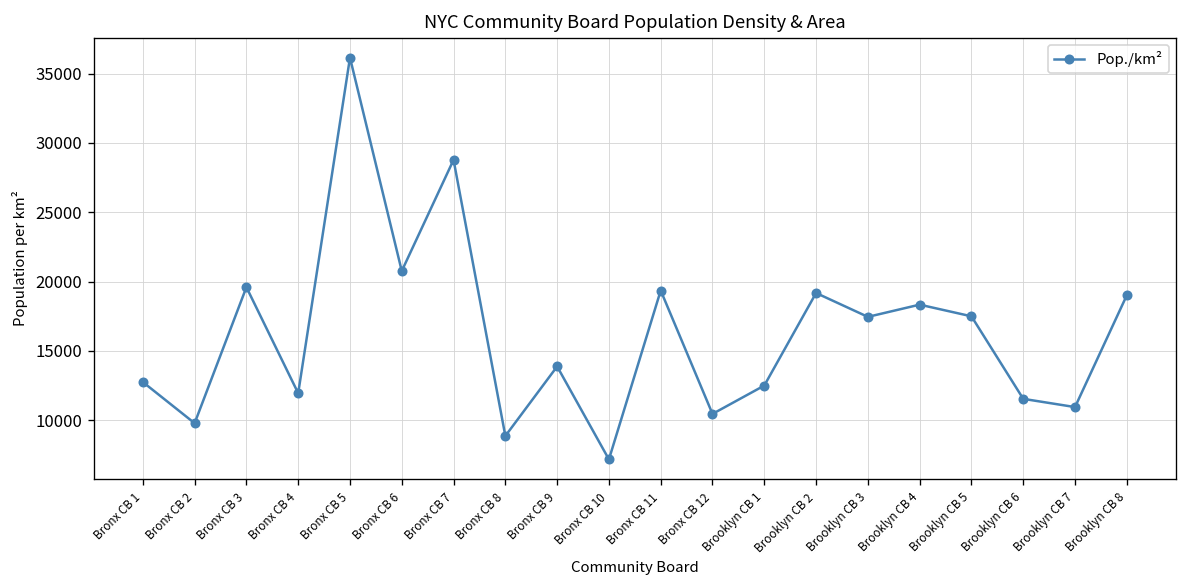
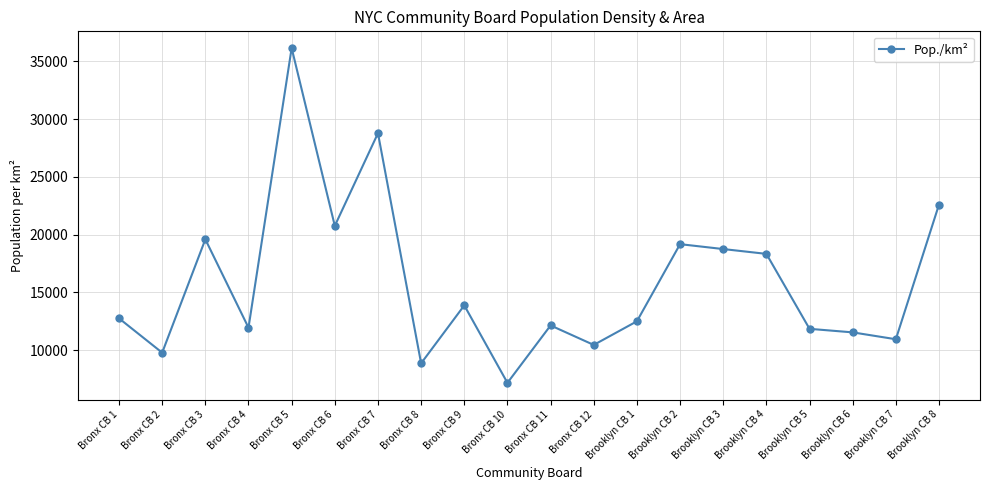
  {
    "Bronx CB 1": 12800,
    "Bronx CB 2": 9800,
    "Bronx CB 3": 19600,
    "Bronx CB 4": 12000,
    "Bronx CB 5": 36100,
    "Bronx CB 6": 20800,
    "Bronx CB 7": 28800,
    "Bronx CB 8": 8900,
    "Bronx CB 9": 13900,
    "Bronx CB 10": 7200,
-   "Bronx CB 11": 19400,
+   "Bronx CB 11": 12100,
    "Bronx CB 12": 10500,
    "Brooklyn CB 1": 12500,
    "Brooklyn CB 2": 19200,
-   "Brooklyn CB 3": 17500,
+   "Brooklyn CB 3": 18800,
    "Brooklyn CB 4": 18300,
-   "Brooklyn CB 5": 17500,
+   "Brooklyn CB 5": 11900,
    "Brooklyn CB 6": 11500,
    "Brooklyn CB 7": 11000,
-   "Brooklyn CB 8": 19000
+   "Brooklyn CB 8": 22600
  }
